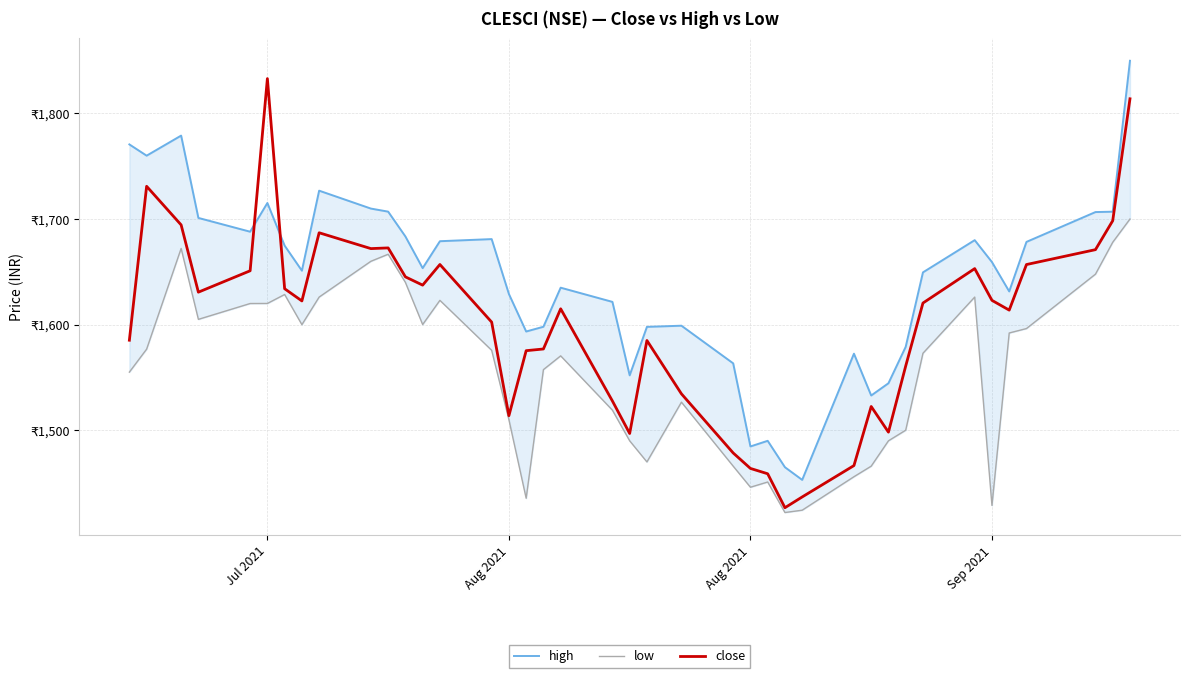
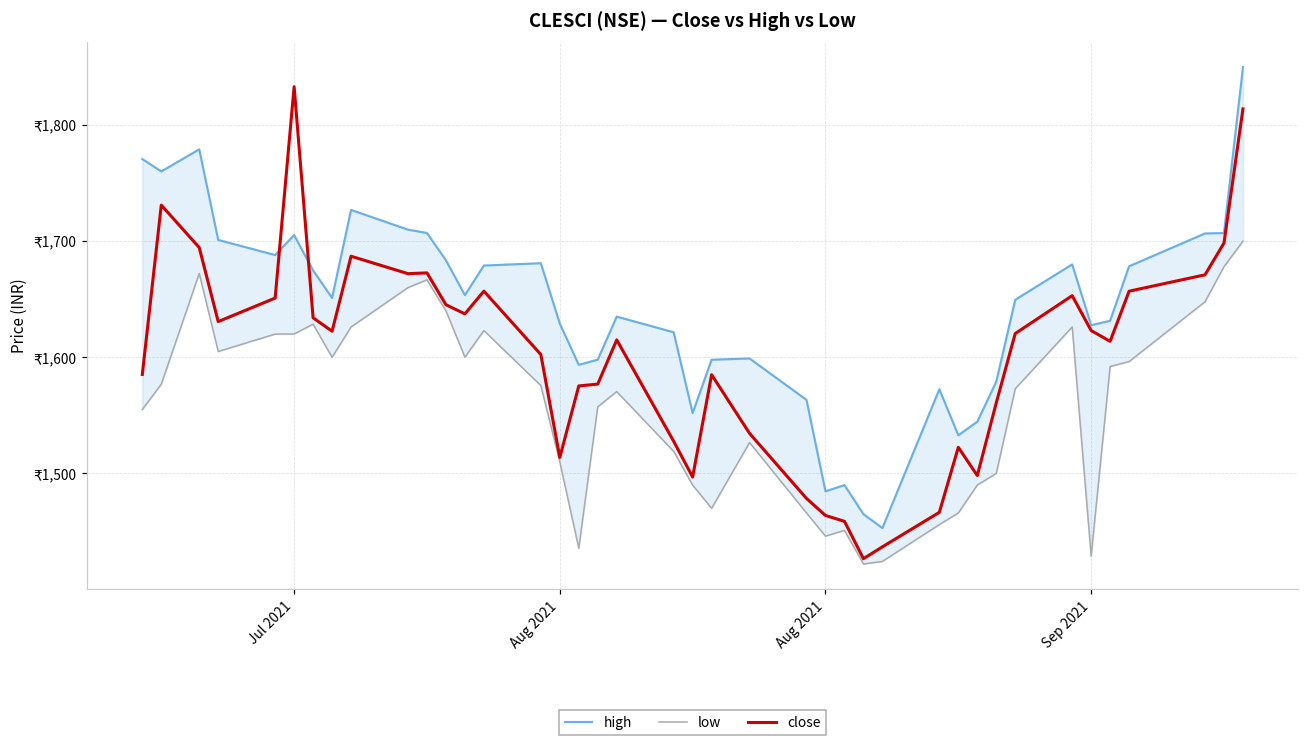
  {
    "high": {
-     "Jul 2021": "₹1,715",
-     "Sep 2021": "₹1,659"
+     "Jul 2021": "₹1,705",
+     "Sep 2021": "₹1,628"
    },
    "low": {
      "Jul 2021": "₹1,620",
      "Sep 2021": "₹1,429"
    },
    "close": {
      "Jul 2021": "₹1,833",
      "Sep 2021": "₹1,623"
    }
  }
